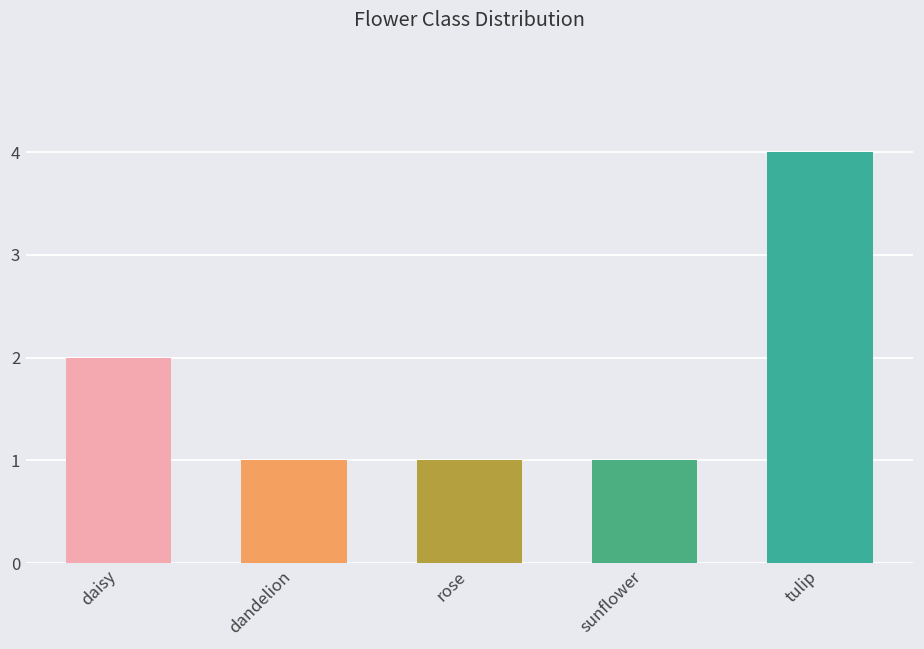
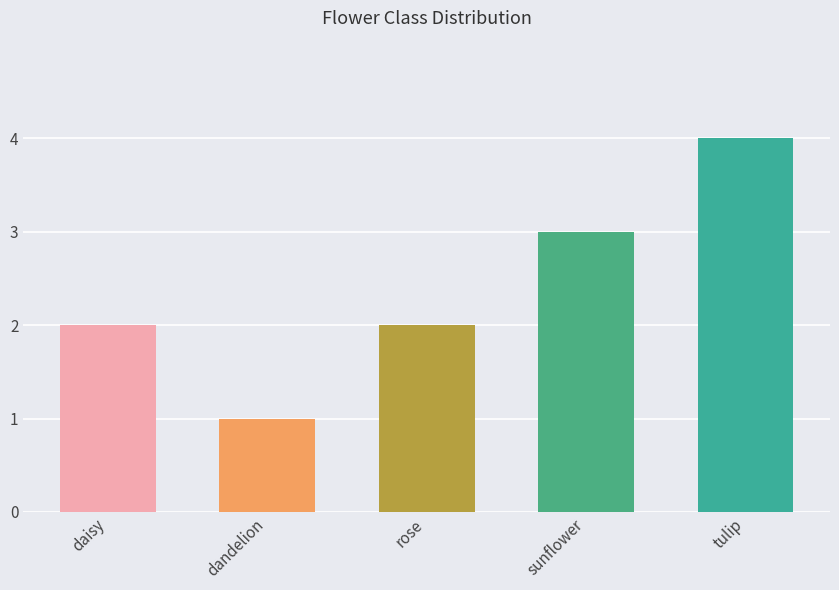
  {
    "daisy": 2,
    "dandelion": 1,
-   "rose": 1,
-   "sunflower": 1,
+   "rose": 2,
+   "sunflower": 3,
    "tulip": 4
  }
